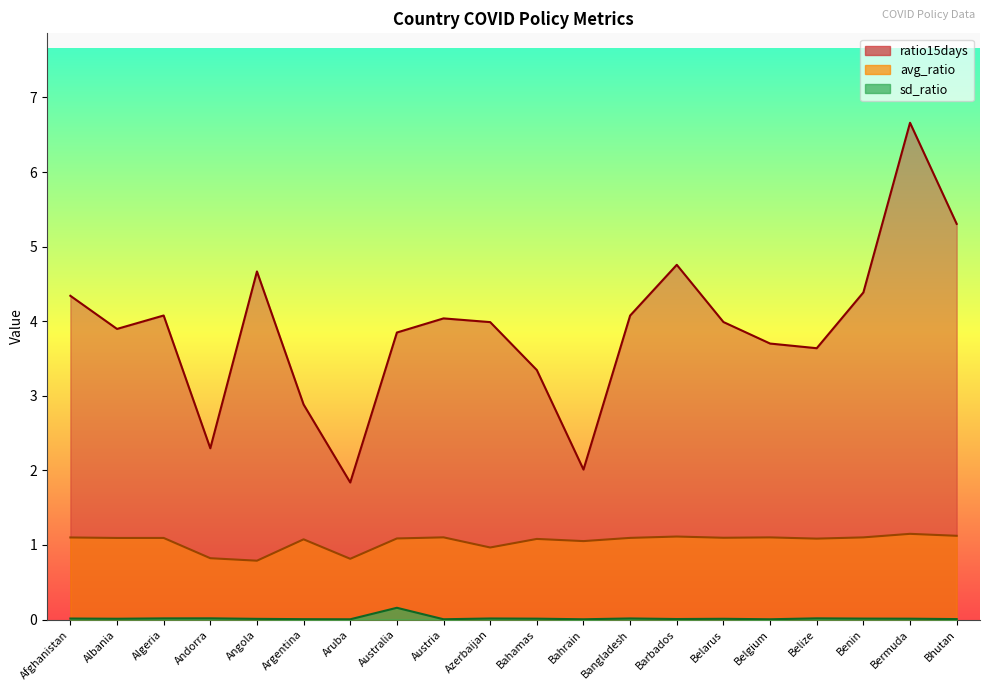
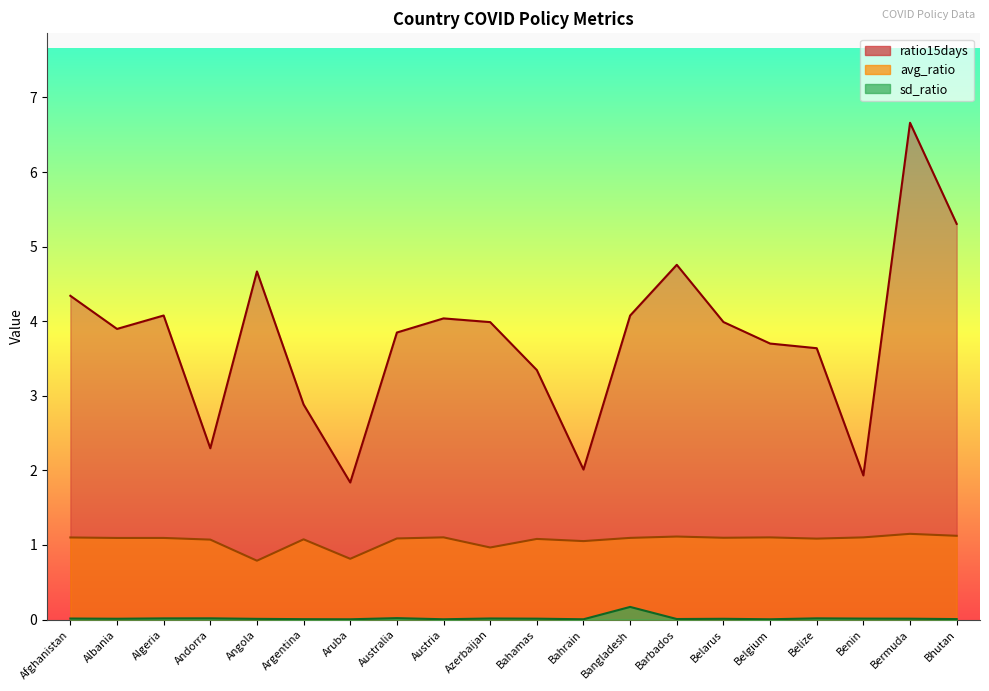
  {
    "ratio15days": {
      "Afghanistan": 4.3,
      "Albania": 3.9,
      "Algeria": 4.1,
      "Andorra": 2.3,
      "Angola": 4.7,
      "Argentina": 2.9,
      "Aruba": 1.8,
      "Australia": 3.8,
      "Austria": 4.0,
      "Azerbaijan": 4.0,
      "Bahamas": 3.3,
      "Bahrain": 2.0,
      "Bangladesh": 4.1,
      "Barbados": 4.8,
      "Belarus": 4.0,
      "Belgium": 3.7,
      "Belize": 3.6,
-     "Benin": 4.4,
+     "Benin": 1.9,
      "Bermuda": 6.7,
      "Bhutan": 5.3
    },
    "avg_ratio": {
      "Afghanistan": 1.1,
      "Albania": 1.1,
      "Algeria": 1.1,
-     "Andorra": 0.8,
+     "Andorra": 1.1,
      "Angola": 0.8,
      "Argentina": 1.1,
      "Aruba": 0.8,
      "Australia": 1.1,
      "Austria": 1.1,
      "Azerbaijan": 1.0,
      "Bahamas": 1.1,
      "Bahrain": 1.1,
      "Bangladesh": 1.1,
      "Barbados": 1.1,
      "Belarus": 1.1,
      "Belgium": 1.1,
      "Belize": 1.1,
      "Benin": 1.1,
      "Bermuda": 1.1,
      "Bhutan": 1.1
    },
    "sd_ratio": {
      "Afghanistan": 0.0,
      "Albania": 0.0,
      "Algeria": 0.0,
      "Andorra": 0.0,
      "Angola": 0.0,
      "Argentina": 0.0,
      "Aruba": 0.0,
-     "Australia": 0.2,
+     "Australia": 0.0,
      "Austria": 0.0,
      "Azerbaijan": 0.0,
      "Bahamas": 0.0,
      "Bahrain": 0.0,
-     "Bangladesh": 0.0,
+     "Bangladesh": 0.2,
      "Barbados": 0.0,
      "Belarus": 0.0,
      "Belgium": 0.0,
      "Belize": 0.0,
      "Benin": 0.0,
      "Bermuda": 0.0,
      "Bhutan": 0.0
    }
  }
